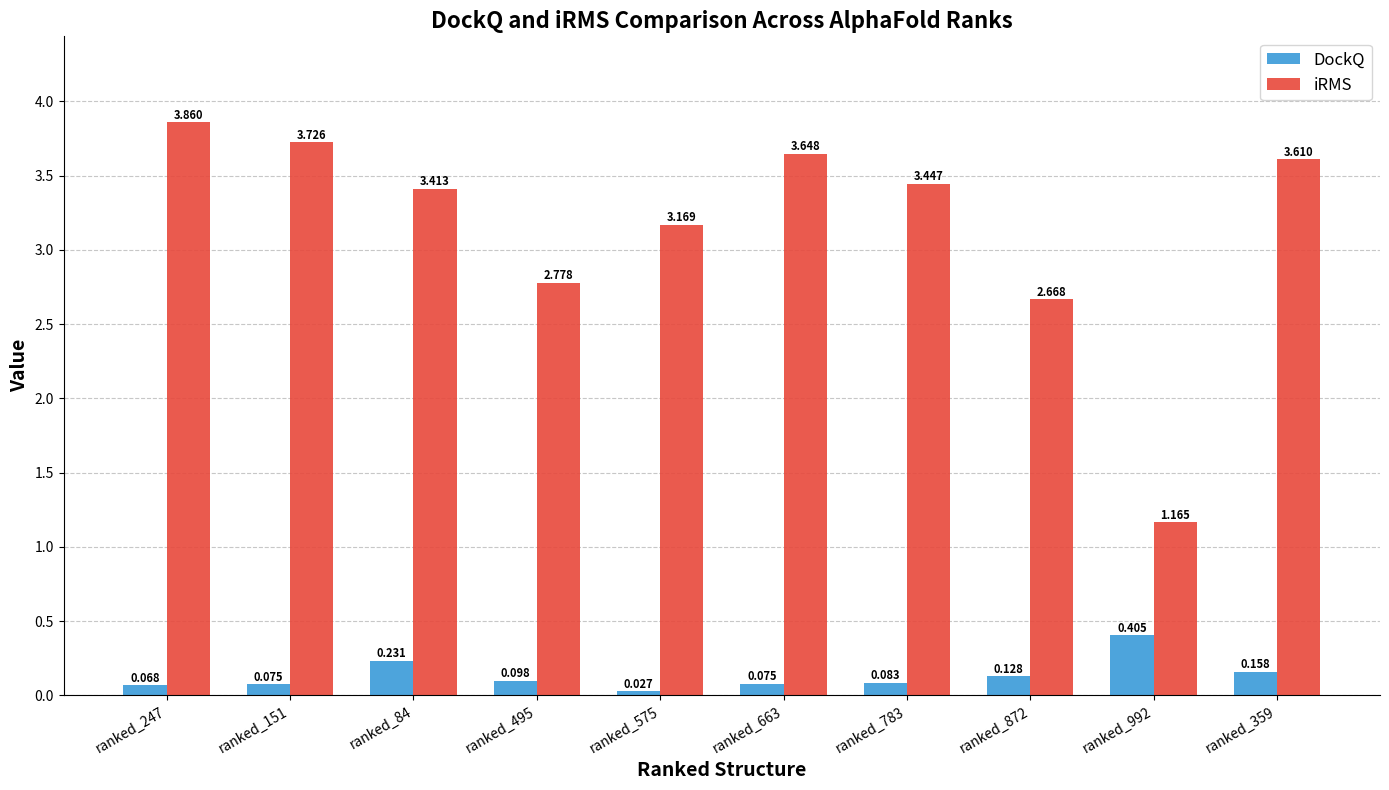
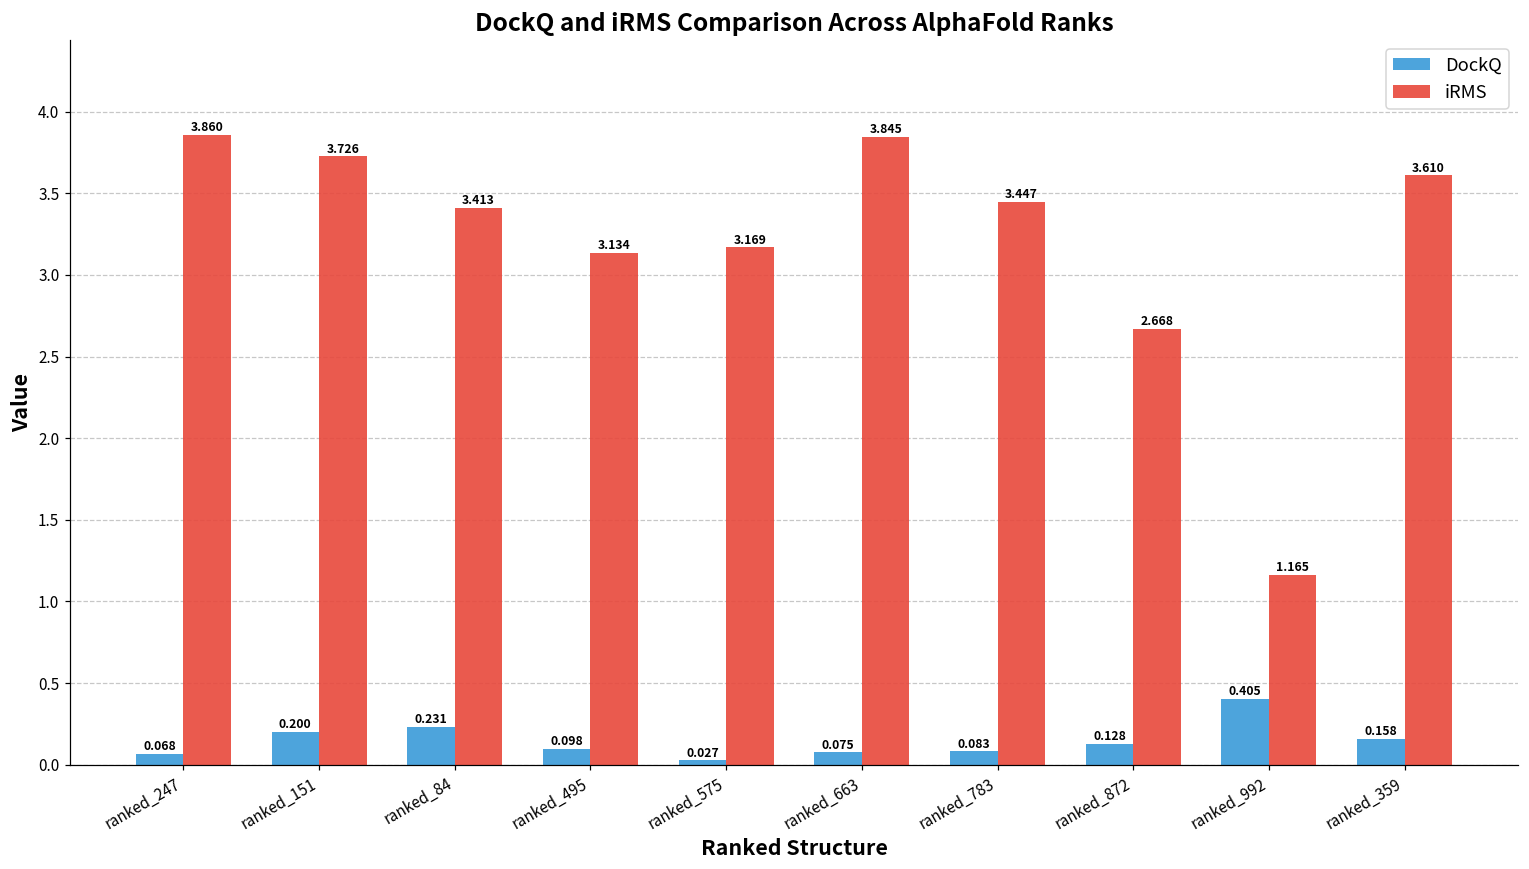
  {
    "DockQ": {
      "ranked_247": 0.068,
-     "ranked_151": 0.075,
+     "ranked_151": 0.200,
      "ranked_84": 0.231,
      "ranked_495": 0.098,
      "ranked_575": 0.027,
      "ranked_663": 0.075,
      "ranked_783": 0.083,
      "ranked_872": 0.128,
      "ranked_992": 0.405,
      "ranked_359": 0.158
    },
    "iRMS": {
      "ranked_247": 3.860,
      "ranked_151": 3.726,
      "ranked_84": 3.413,
-     "ranked_495": 2.778,
+     "ranked_495": 3.134,
      "ranked_575": 3.169,
-     "ranked_663": 3.648,
+     "ranked_663": 3.845,
      "ranked_783": 3.447,
      "ranked_872": 2.668,
      "ranked_992": 1.165,
      "ranked_359": 3.610
    }
  }
